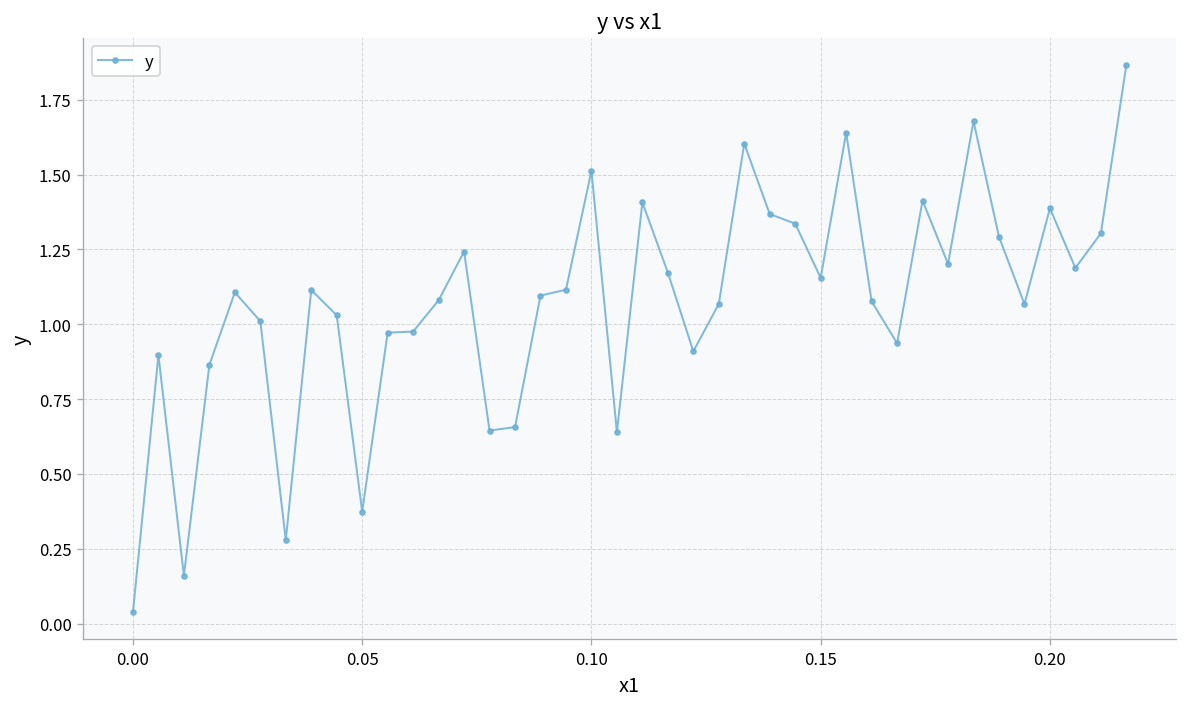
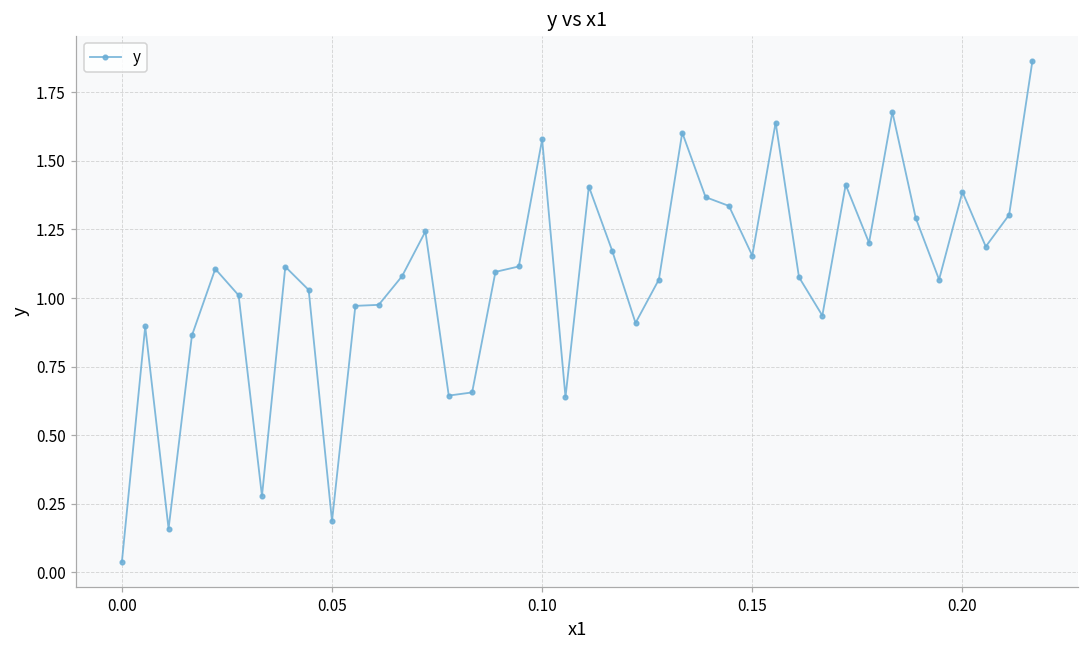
  {
    "0.00": 0.04,
-   "0.05": 0.37,
-   "0.10": 1.51,
+   "0.05": 0.19,
+   "0.10": 1.58,
    "0.15": 1.15,
    "0.20": 1.39
  }
